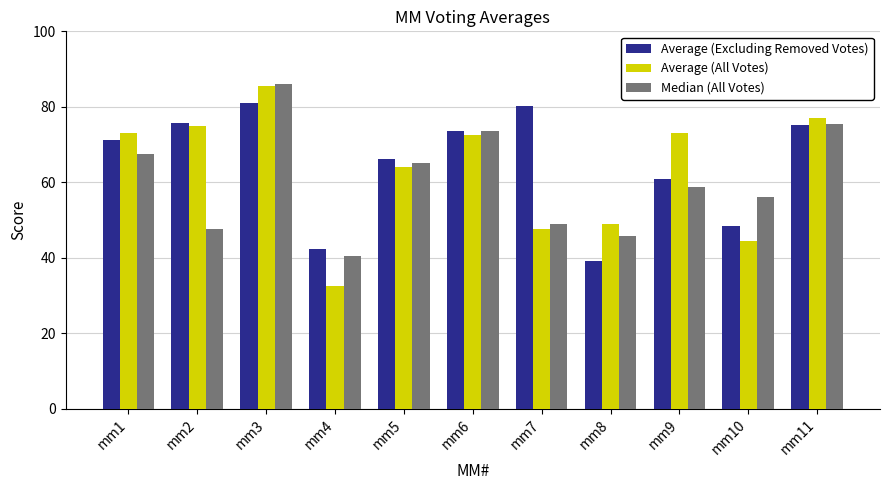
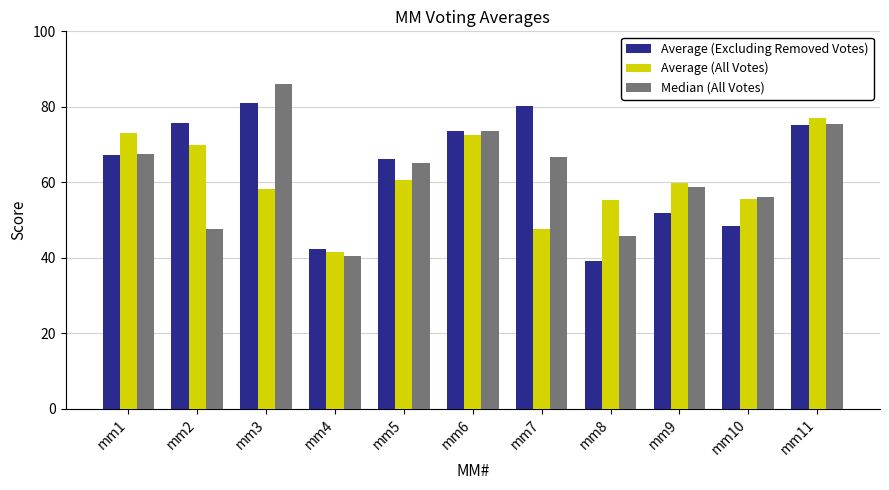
  {
    "Average (Excluding Removed Votes)": {
-     "mm1": 71,
+     "mm1": 67,
      "mm2": 76,
      "mm3": 81,
      "mm4": 42,
      "mm5": 66,
      "mm6": 74,
      "mm7": 80,
      "mm8": 39,
-     "mm9": 61,
+     "mm9": 52,
      "mm10": 48,
      "mm11": 75
    },
    "Average (All Votes)": {
      "mm1": 73,
-     "mm2": 75,
-     "mm3": 86,
-     "mm4": 32,
-     "mm5": 64,
+     "mm2": 70,
+     "mm3": 58,
+     "mm4": 42,
+     "mm5": 61,
      "mm6": 73,
      "mm7": 48,
-     "mm8": 49,
-     "mm9": 73,
-     "mm10": 44,
+     "mm8": 55,
+     "mm9": 60,
+     "mm10": 56,
      "mm11": 77
    },
    "Median (All Votes)": {
      "mm1": 68,
      "mm2": 48,
      "mm3": 86,
      "mm4": 41,
      "mm5": 65,
      "mm6": 74,
-     "mm7": 49,
+     "mm7": 67,
      "mm8": 46,
      "mm9": 59,
      "mm10": 56,
      "mm11": 76
    }
  }
